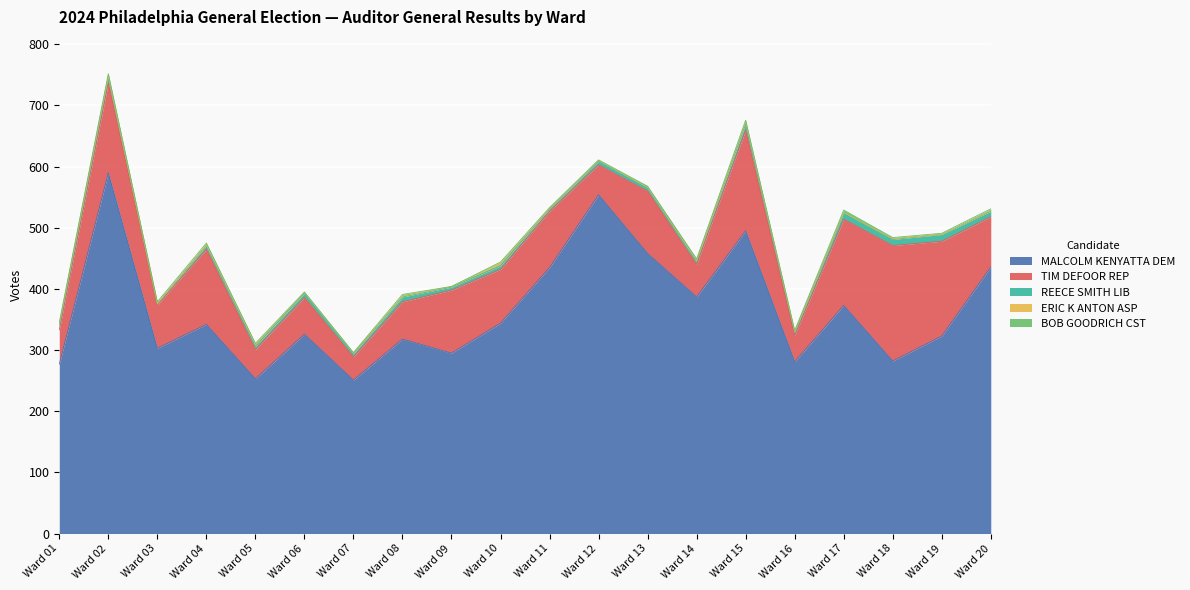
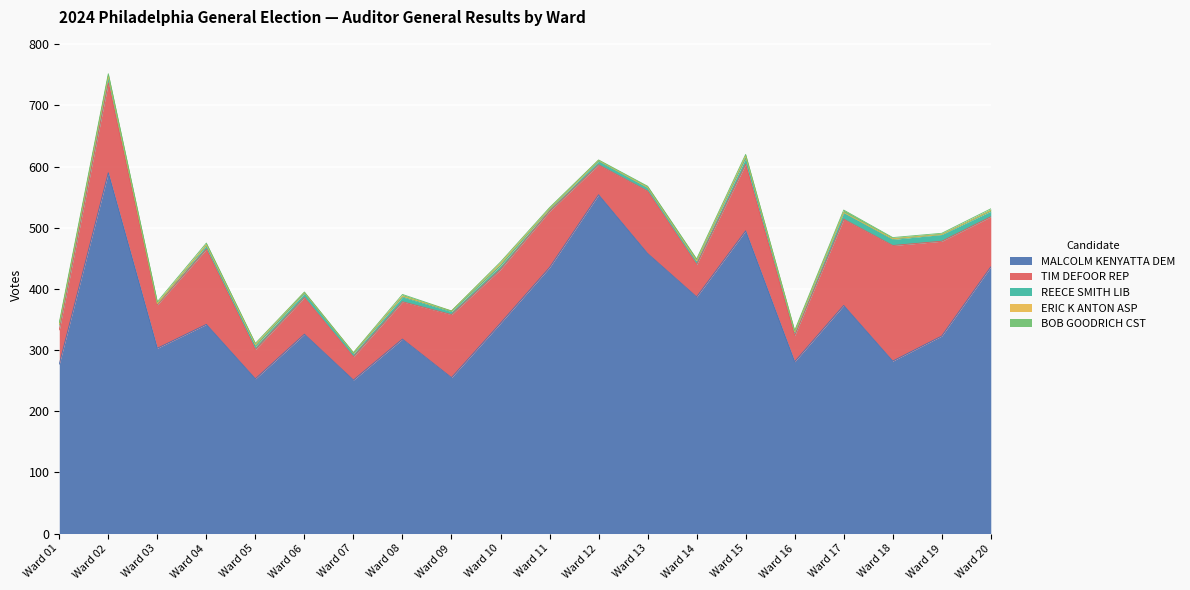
  {
    "MALCOLM KENYATTA DEM": {
      "Ward 01": 280,
      "Ward 02": 590,
      "Ward 03": 300,
      "Ward 04": 340,
      "Ward 05": 250,
      "Ward 06": 330,
      "Ward 07": 250,
      "Ward 08": 320,
-     "Ward 09": 300,
+     "Ward 09": 260,
      "Ward 10": 340,
      "Ward 11": 440,
      "Ward 12": 550,
      "Ward 13": 460,
      "Ward 14": 390,
      "Ward 15": 500,
      "Ward 16": 280,
      "Ward 17": 370,
      "Ward 18": 280,
      "Ward 19": 320,
      "Ward 20": 440
    },
    "TIM DEFOOR REP": {
      "Ward 01": 60,
      "Ward 02": 150,
      "Ward 04": 120,
      "Ward 05": 50,
      "Ward 06": 60,
      "Ward 07": 40,
      "Ward 08": 60,
      "Ward 09": 100,
      "Ward 10": 90,
      "Ward 12": 50,
      "Ward 13": 100,
      "Ward 14": 50,
-     "Ward 15": 170,
+     "Ward 15": 110,
      "Ward 16": 40,
      "Ward 17": 140,
      "Ward 18": 190,
      "Ward 19": 160,
      "Ward 20": 80
    }
  }
